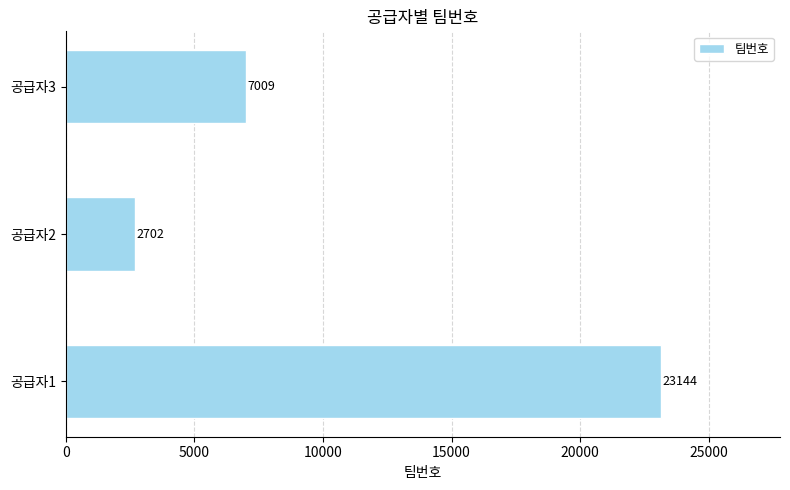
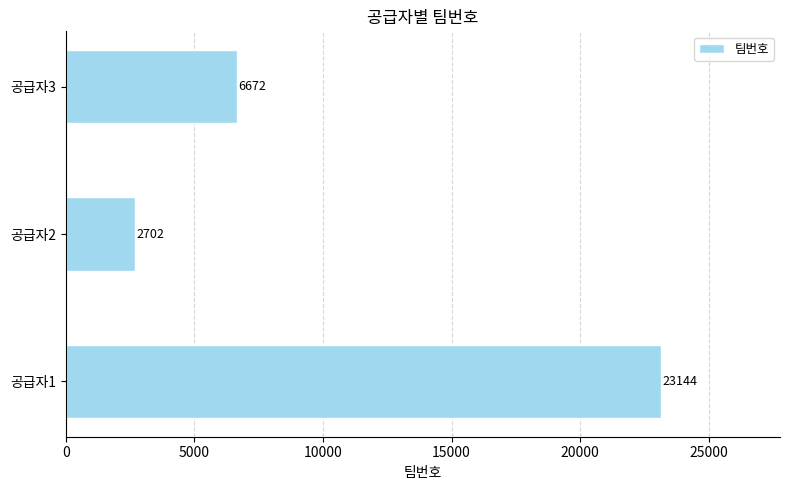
  {
-   "공급자3": 7009,
+   "공급자3": 6672,
    "공급자2": 2702,
    "공급자1": 23144
  }
